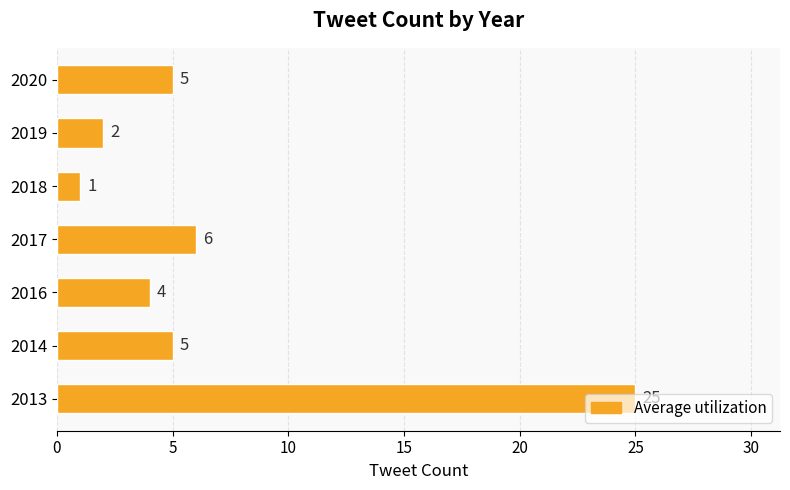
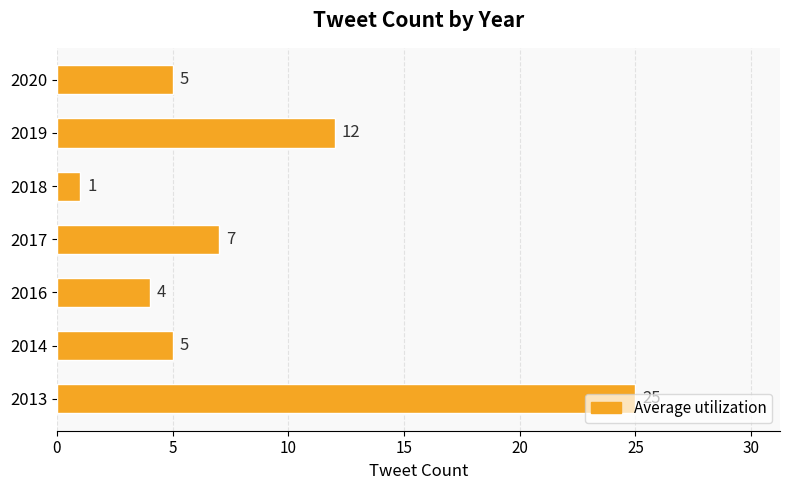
  {
    "2020": 5,
-   "2019": 2,
+   "2019": 12,
    "2018": 1,
-   "2017": 6,
+   "2017": 7,
    "2016": 4,
    "2014": 5
  }
